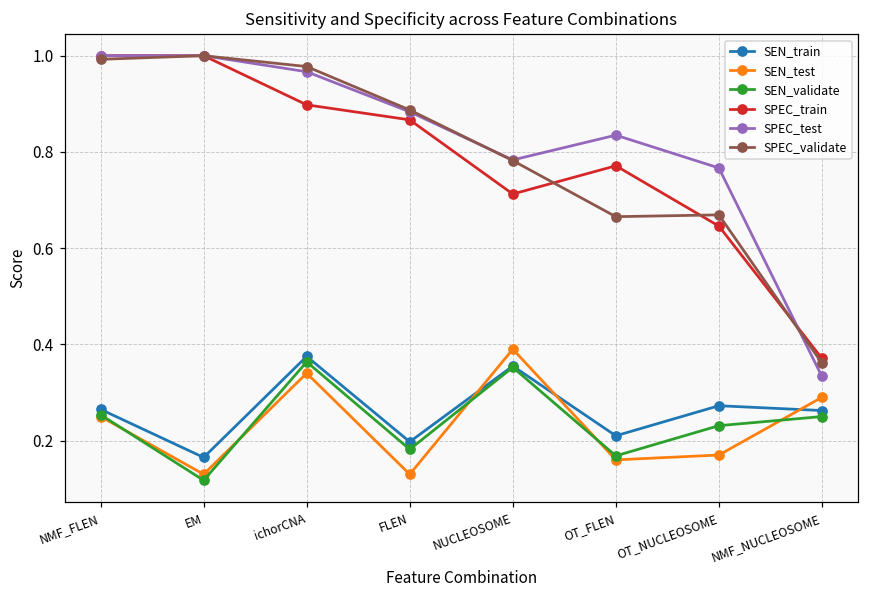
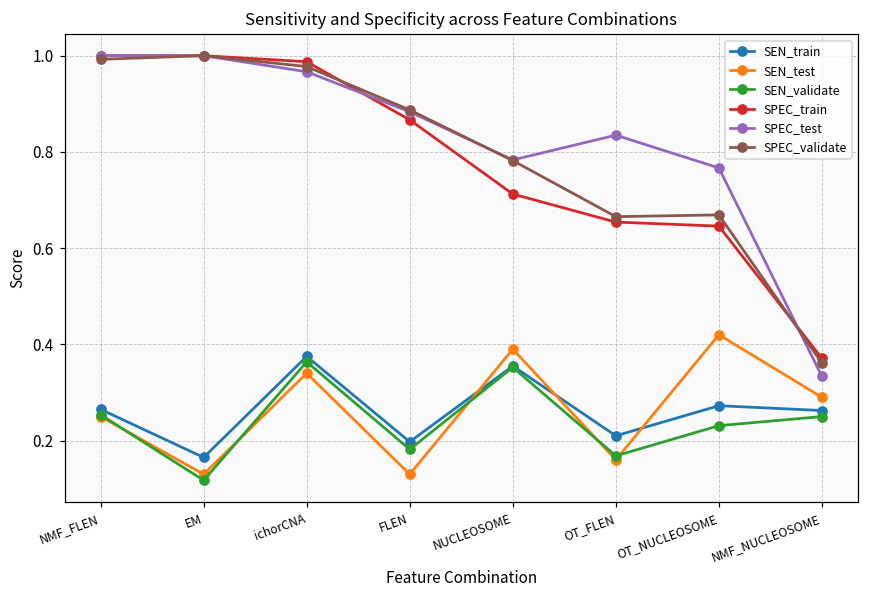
  {
    "SEN_train": {
      "NMF_FLEN": 0.27,
      "EM": 0.17,
      "ichorCNA": 0.38,
      "FLEN": 0.20,
      "OT_FLEN": 0.21,
      "OT_NUCLEOSOME": 0.27,
      "NMF_NUCLEOSOME": 0.26
    },
    "SEN_test": {
      "EM": 0.13,
      "ichorCNA": 0.34,
      "FLEN": 0.13,
      "NUCLEOSOME": 0.39,
      "OT_FLEN": 0.16,
-     "OT_NUCLEOSOME": 0.17,
+     "OT_NUCLEOSOME": 0.42,
      "NMF_NUCLEOSOME": 0.29
    },
    "SEN_validate": {
      "EM": 0.12,
      "ichorCNA": 0.36,
      "FLEN": 0.18,
      "OT_FLEN": 0.17,
      "OT_NUCLEOSOME": 0.23,
      "NMF_NUCLEOSOME": 0.25
    },
    "SPEC_train": {
-     "ichorCNA": 0.90,
+     "ichorCNA": 0.99,
      "FLEN": 0.87,
      "NUCLEOSOME": 0.71,
-     "OT_FLEN": 0.77,
+     "OT_FLEN": 0.65,
      "OT_NUCLEOSOME": 0.65,
      "NMF_NUCLEOSOME": 0.37
    },
    "SPEC_test": {
      "ichorCNA": 0.97,
      "OT_FLEN": 0.83,
      "OT_NUCLEOSOME": 0.77,
      "NMF_NUCLEOSOME": 0.33
    },
    "SPEC_validate": {
      "NMF_FLEN": 0.99,
      "ichorCNA": 0.98,
      "OT_FLEN": 0.67,
      "OT_NUCLEOSOME": 0.67,
      "NMF_NUCLEOSOME": 0.36
    }
  }
